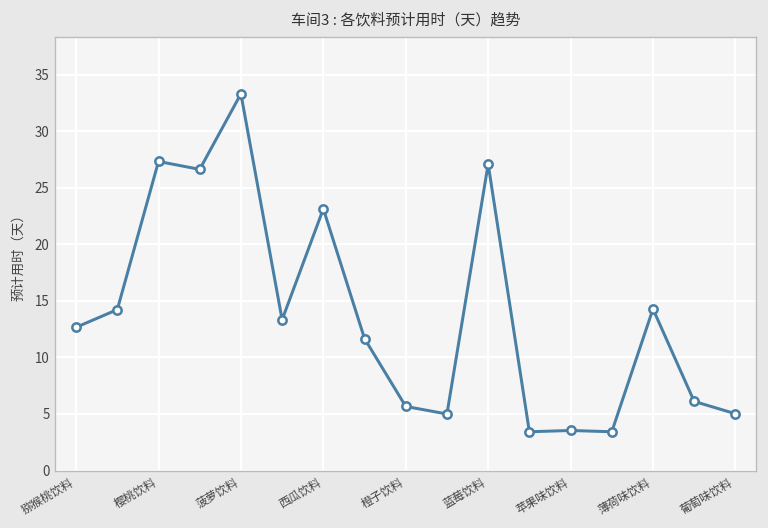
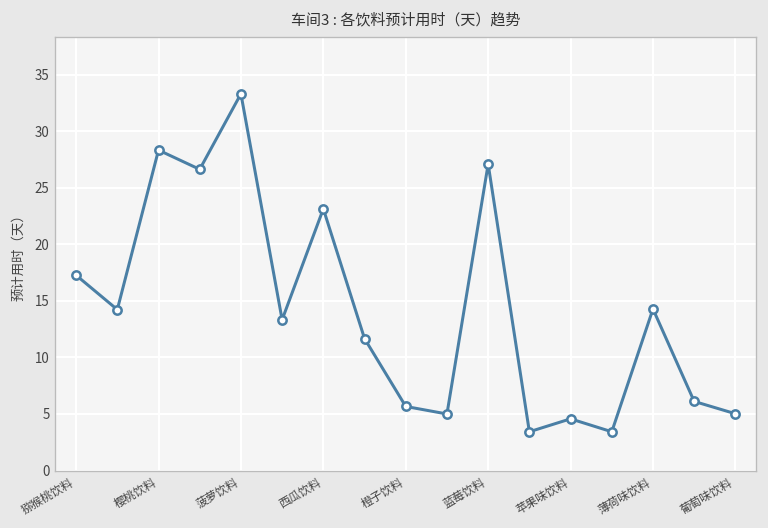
  {
-   "猕猴桃饮料": 13,
-   "樱桃饮料": 27,
+   "猕猴桃饮料": 17,
+   "樱桃饮料": 28,
    "菠萝饮料": 33,
    "西瓜饮料": 23,
    "橙子饮料": 6,
    "蓝莓饮料": 27,
-   "苹果味饮料": 4,
+   "苹果味饮料": 5,
    "薄荷味饮料": 14,
    "葡萄味饮料": 5
  }
